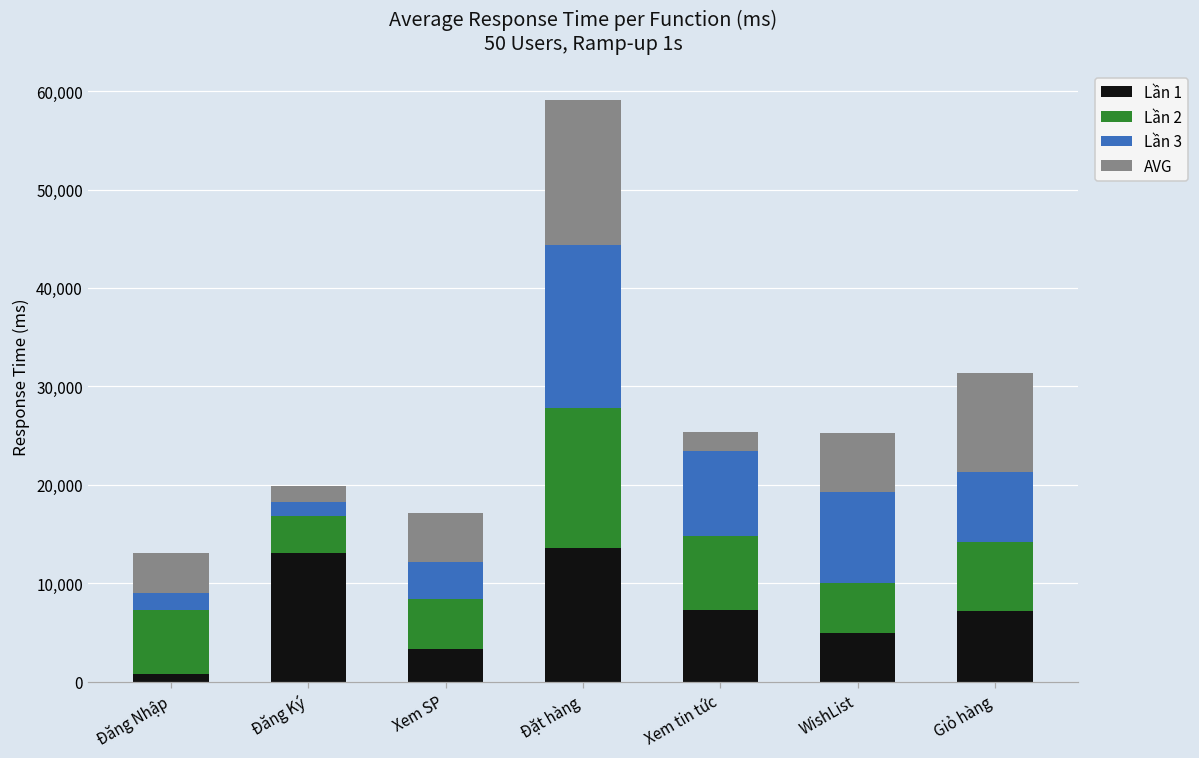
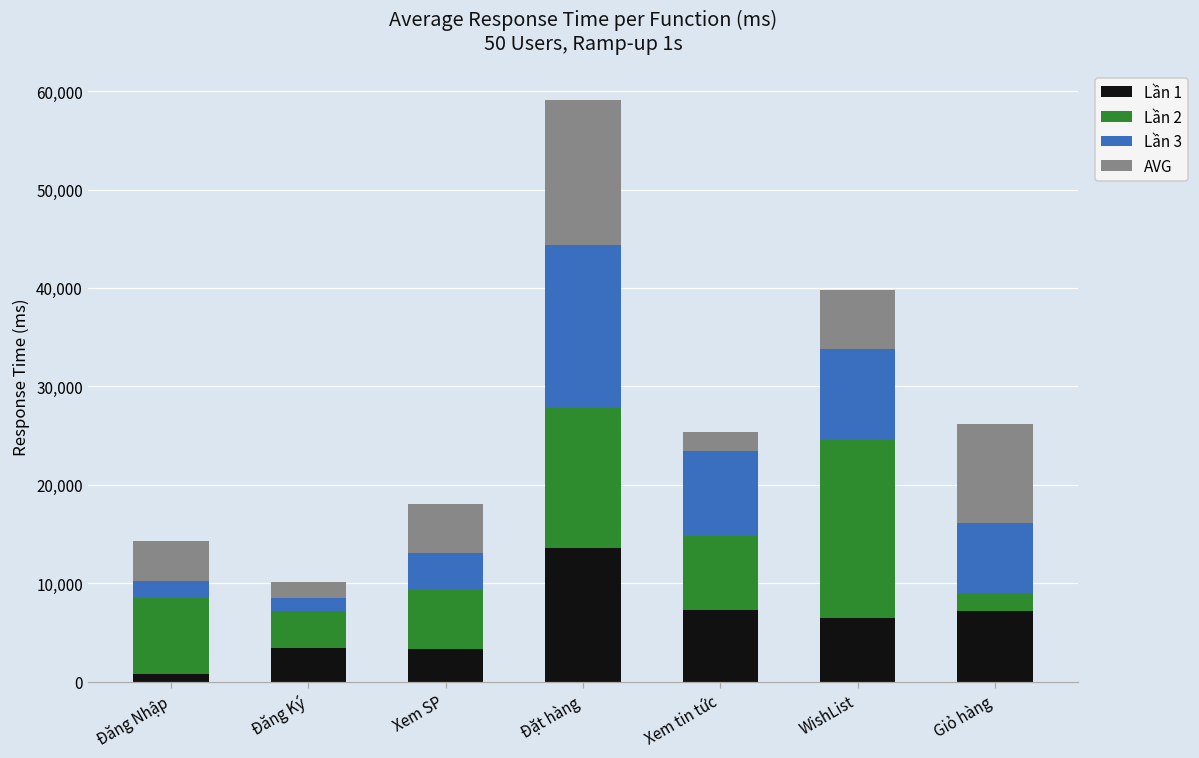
  {
    "Lần 1": {
      "Đăng Nhập": "1,000",
-     "Đăng Ký": "13,000",
+     "Đăng Ký": "3,000",
      "Xem SP": "3,000",
      "Đặt hàng": "14,000",
      "Xem tin tức": "7,000",
-     "WishList": "5,000",
+     "WishList": "6,000",
      "Giỏ hàng": "7,000"
    },
    "Lần 2": {
-     "Đăng Nhập": "6,000",
+     "Đăng Nhập": "8,000",
      "Đăng Ký": "4,000",
-     "Xem SP": "5,000",
+     "Xem SP": "6,000",
      "Đặt hàng": "14,000",
      "Xem tin tức": "7,000",
-     "WishList": "5,000",
-     "Giỏ hàng": "7,000"
+     "WishList": "18,000",
+     "Giỏ hàng": "2,000"
    },
    "Lần 3": {
      "Đăng Nhập": "2,000",
      "Đăng Ký": "1,000",
      "Xem SP": "4,000",
      "Đặt hàng": "17,000",
      "Xem tin tức": "9,000",
      "WishList": "9,000",
      "Giỏ hàng": "7,000"
    },
    "AVG": {
      "Đăng Nhập": "4,000",
      "Đăng Ký": "2,000",
      "Xem SP": "5,000",
      "Đặt hàng": "15,000",
      "Xem tin tức": "2,000",
      "WishList": "6,000",
      "Giỏ hàng": "10,000"
    }
  }
